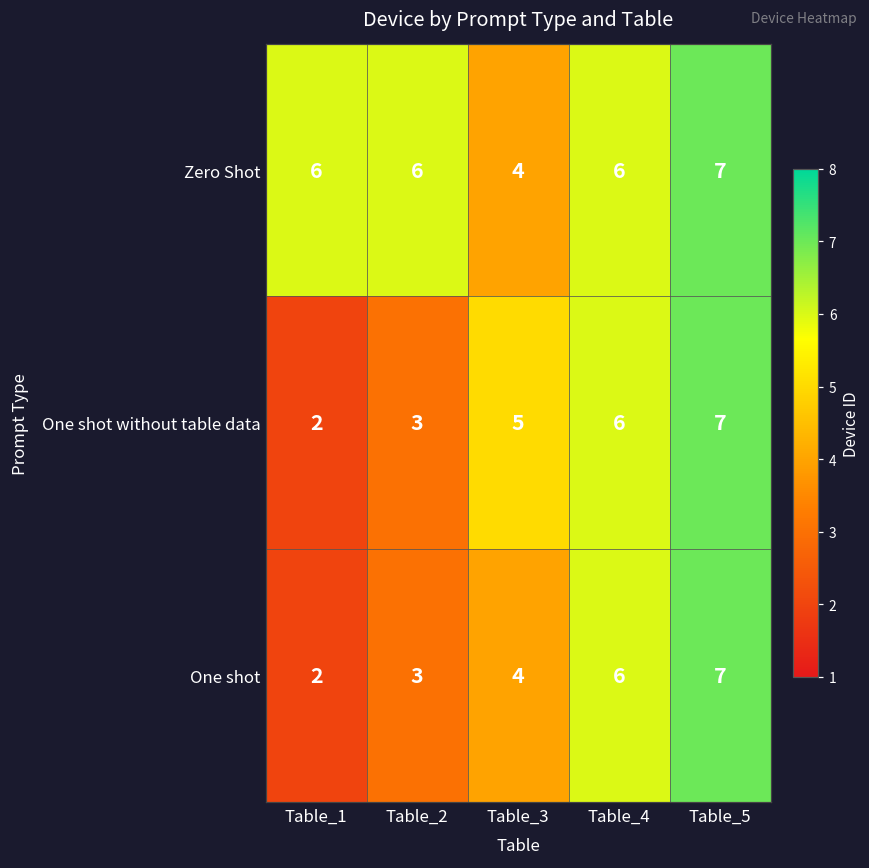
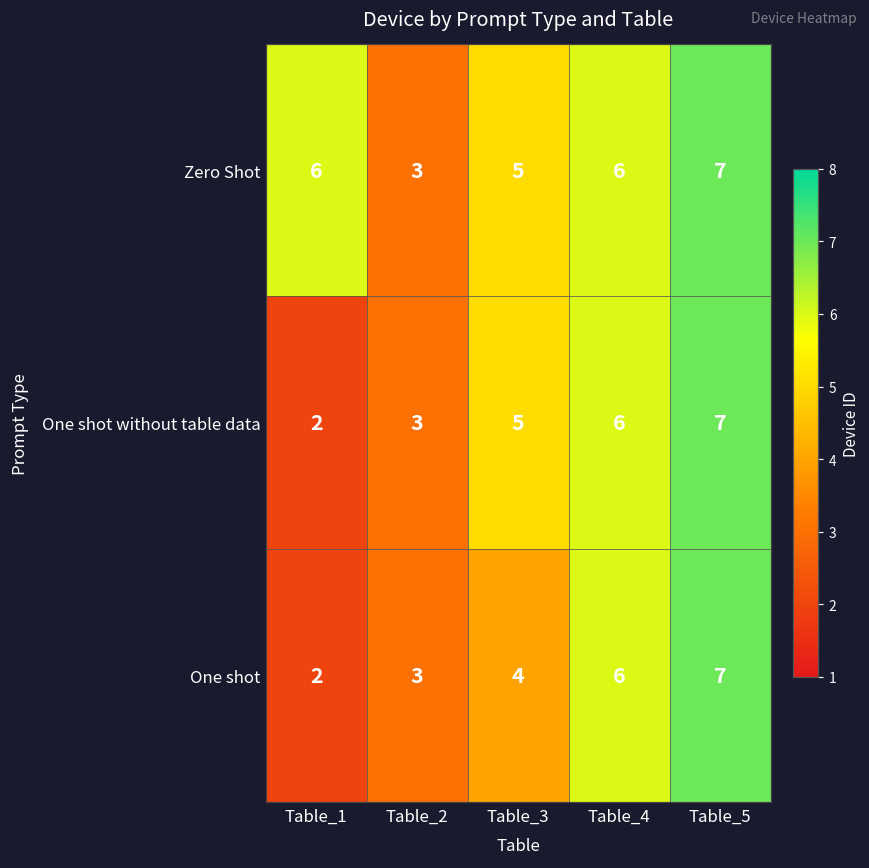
  {
    "Zero Shot": {
      "Table_1": 6,
-     "Table_2": 6,
-     "Table_3": 4,
+     "Table_2": 3,
+     "Table_3": 5,
      "Table_4": 6,
      "Table_5": 7
    },
    "One shot without table data": {
      "Table_1": 2,
      "Table_2": 3,
      "Table_3": 5,
      "Table_4": 6,
      "Table_5": 7
    },
    "One shot": {
      "Table_1": 2,
      "Table_2": 3,
      "Table_3": 4,
      "Table_4": 6,
      "Table_5": 7
    }
  }
